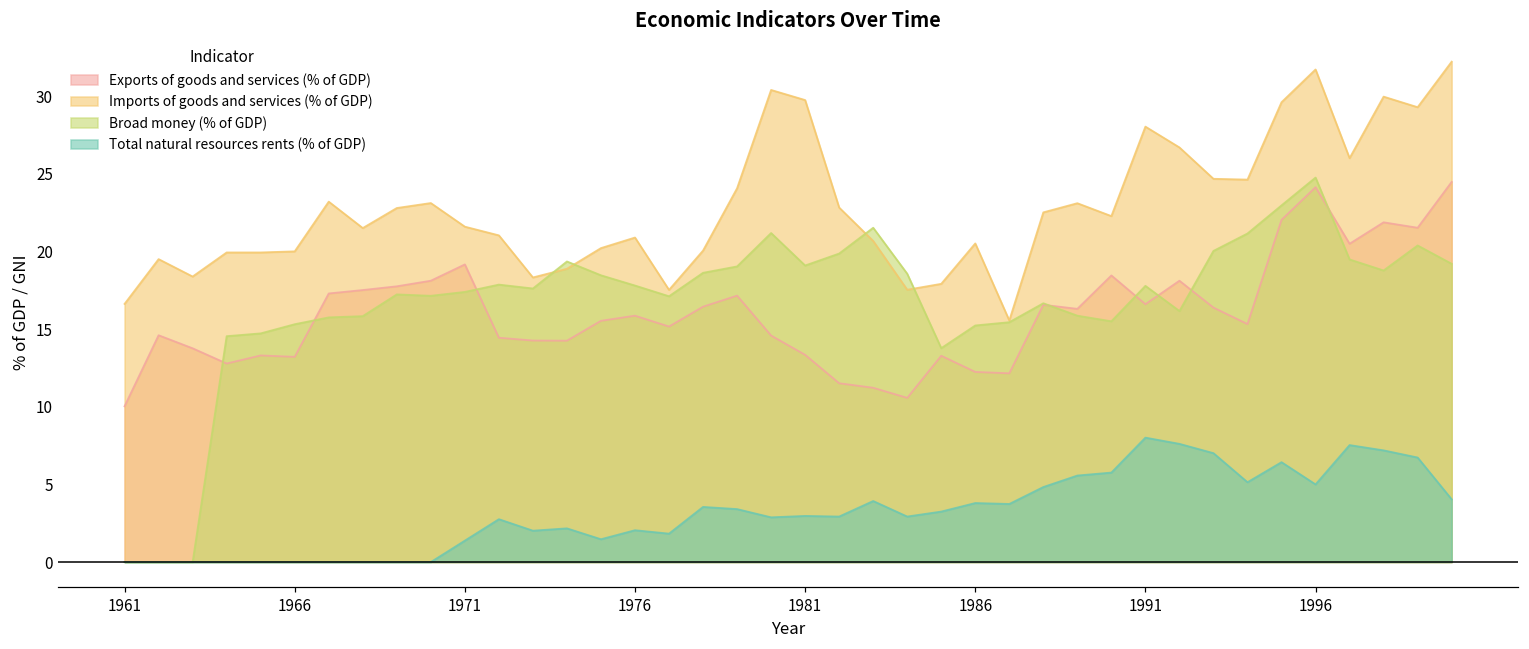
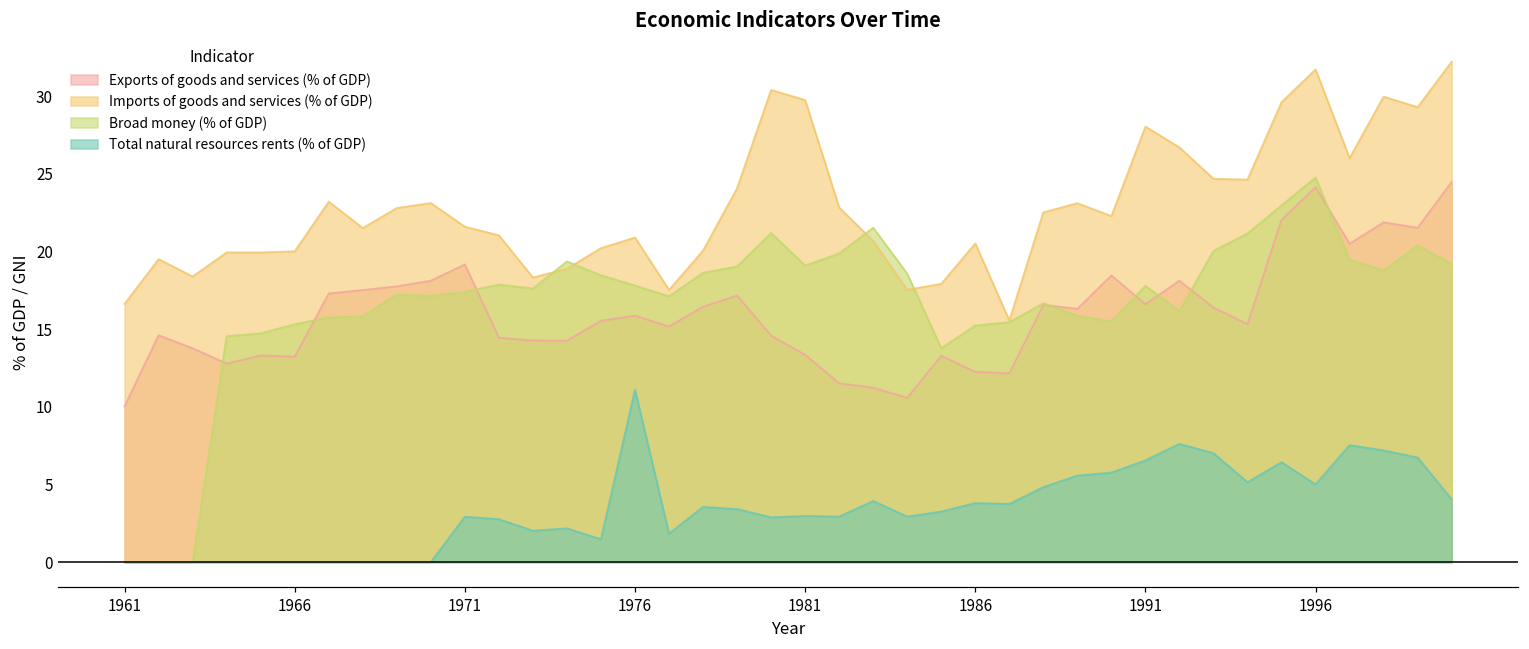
  {
    "Total natural resources rents (% of GDP)": {
      "1966": 0.0,
-     "1971": 1.4,
-     "1976": 2.1,
+     "1971": 2.9,
+     "1976": 11.1,
      "1981": 3.0,
      "1986": 3.8,
-     "1991": 8.0,
+     "1991": 6.6,
      "1996": 5.0
    }
  }
